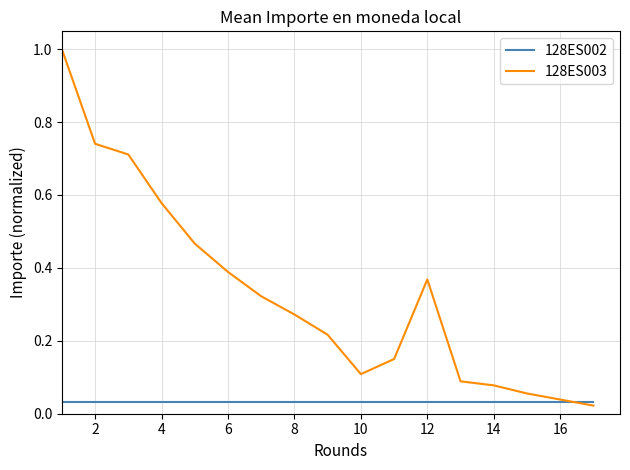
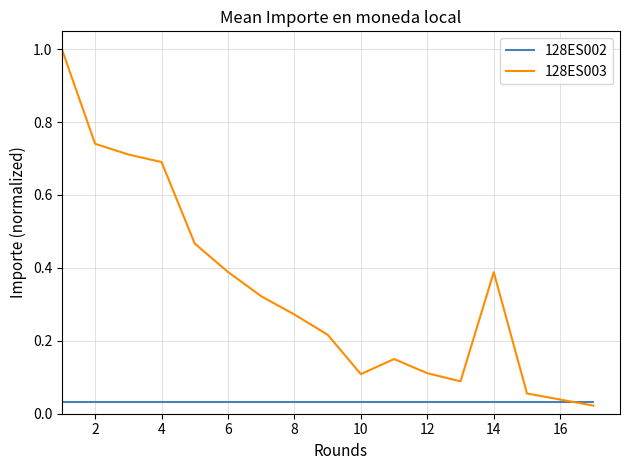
  {
    "128ES002": {
      "2": 0.03,
      "4": 0.03,
      "6": 0.03,
      "8": 0.03,
      "10": 0.03,
      "12": 0.03,
      "14": 0.03
    },
    "128ES003": {
      "2": 0.74,
-     "4": 0.58,
+     "4": 0.69,
      "6": 0.39,
      "8": 0.27,
      "10": 0.11,
-     "12": 0.37,
-     "14": 0.08
+     "12": 0.11,
+     "14": 0.39
    }
  }
